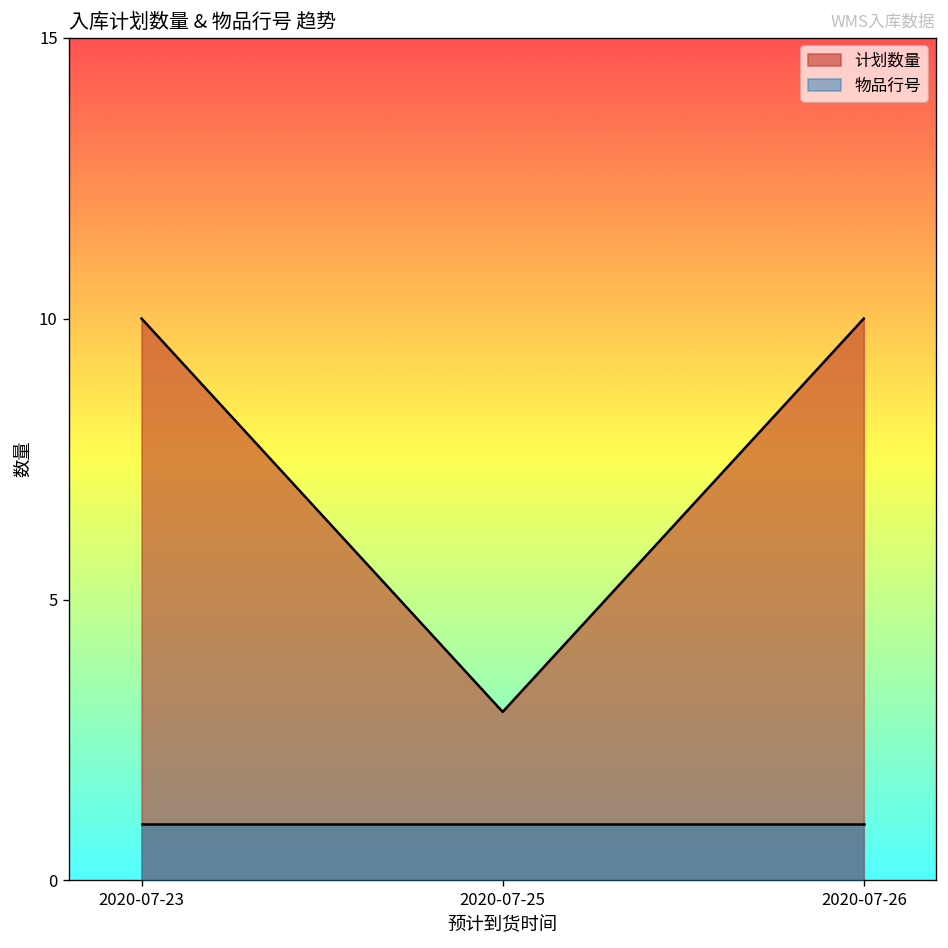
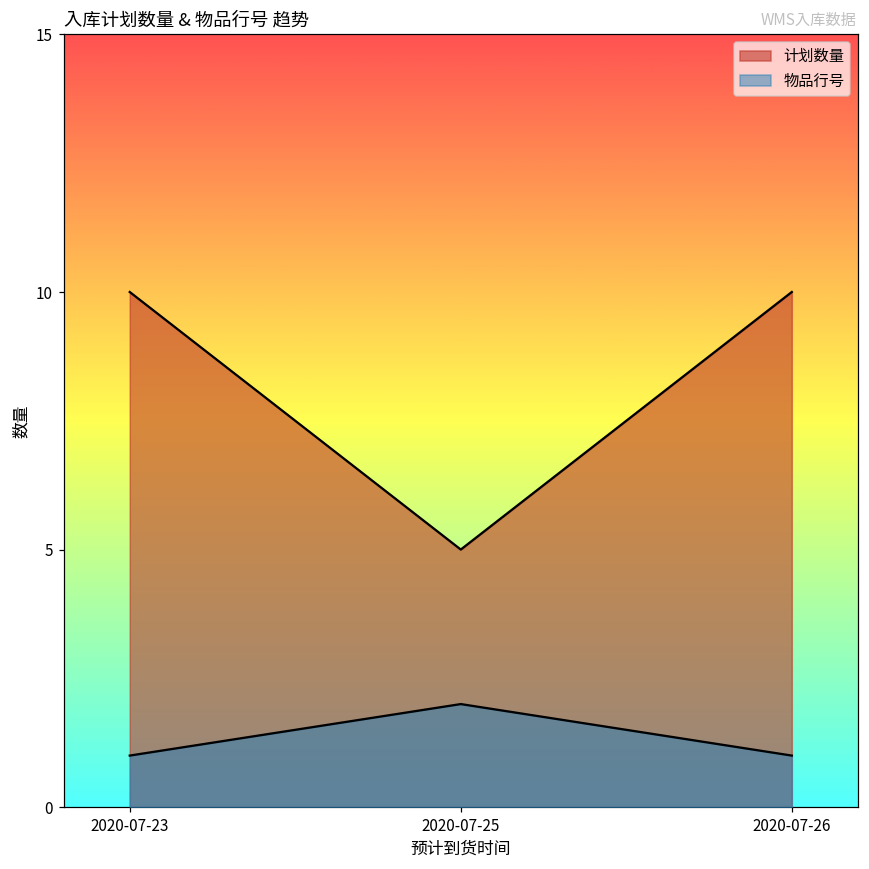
  {
    "计划数量": {
      "2020-07-23": 10,
-     "2020-07-25": 3,
+     "2020-07-25": 5,
      "2020-07-26": 10
    },
    "物品行号": {
      "2020-07-23": 1,
-     "2020-07-25": 1,
+     "2020-07-25": 2,
      "2020-07-26": 1
    }
  }
